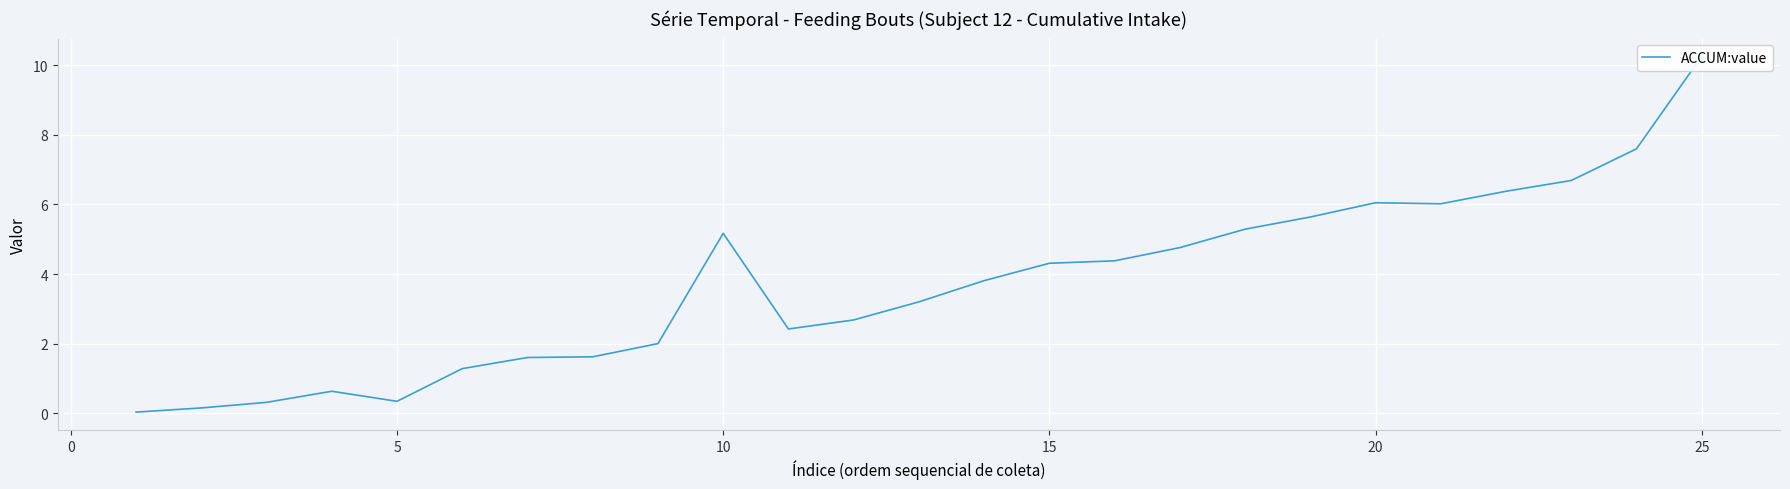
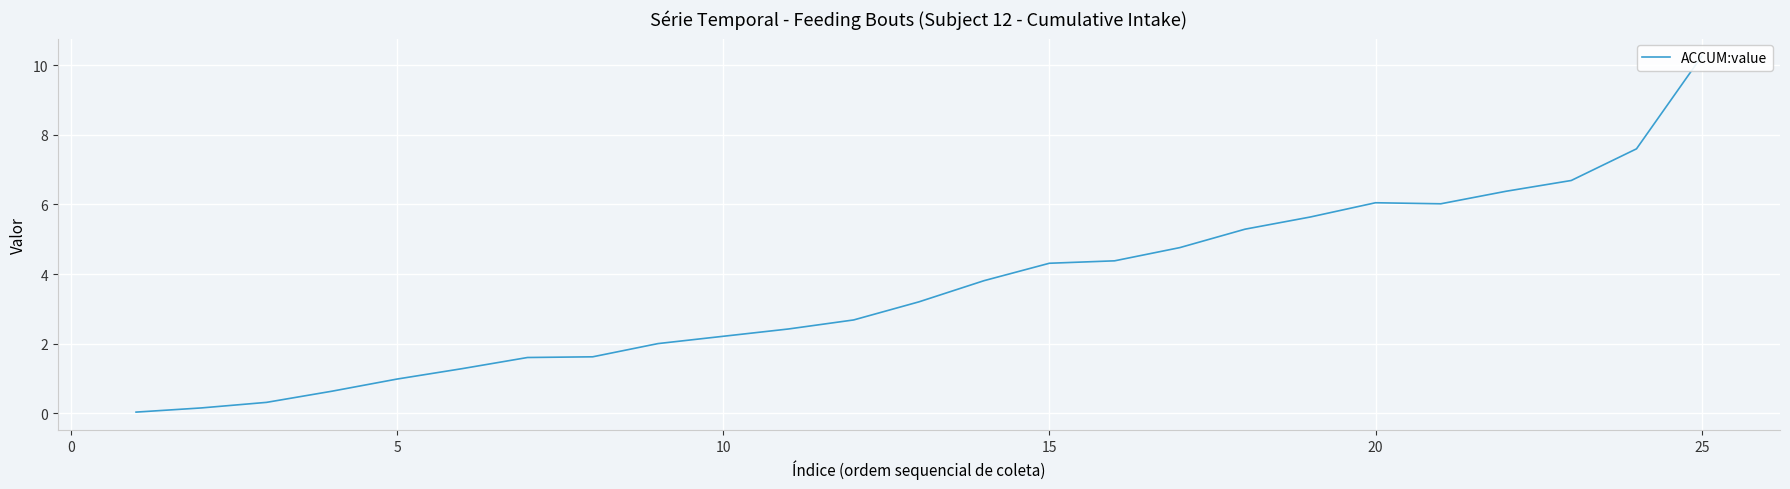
  {
-   "5": 0.3,
-   "10": 5.2,
+   "5": 1.0,
+   "10": 2.2,
    "15": 4.3,
    "20": 6.1
  }
